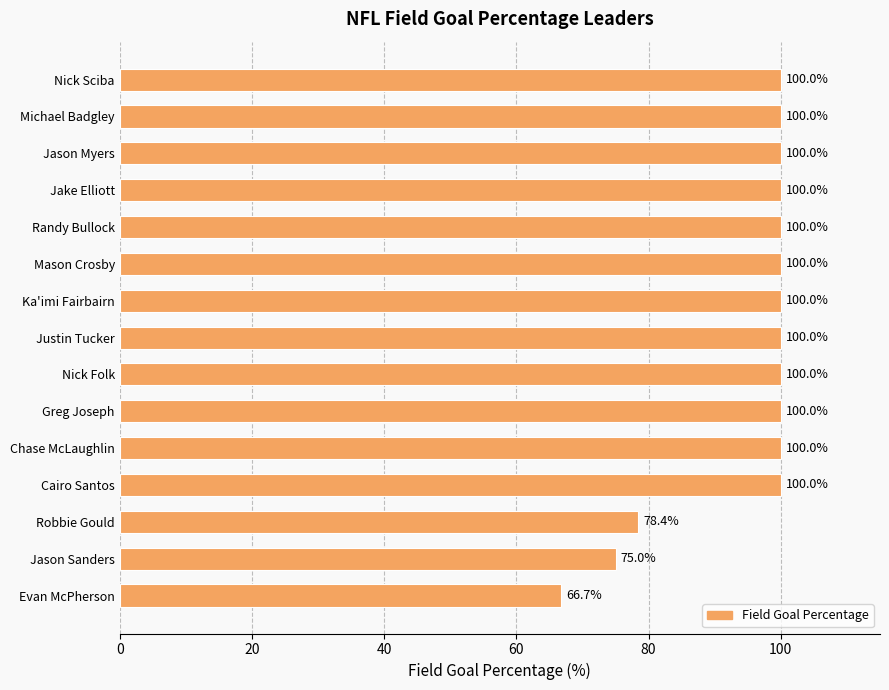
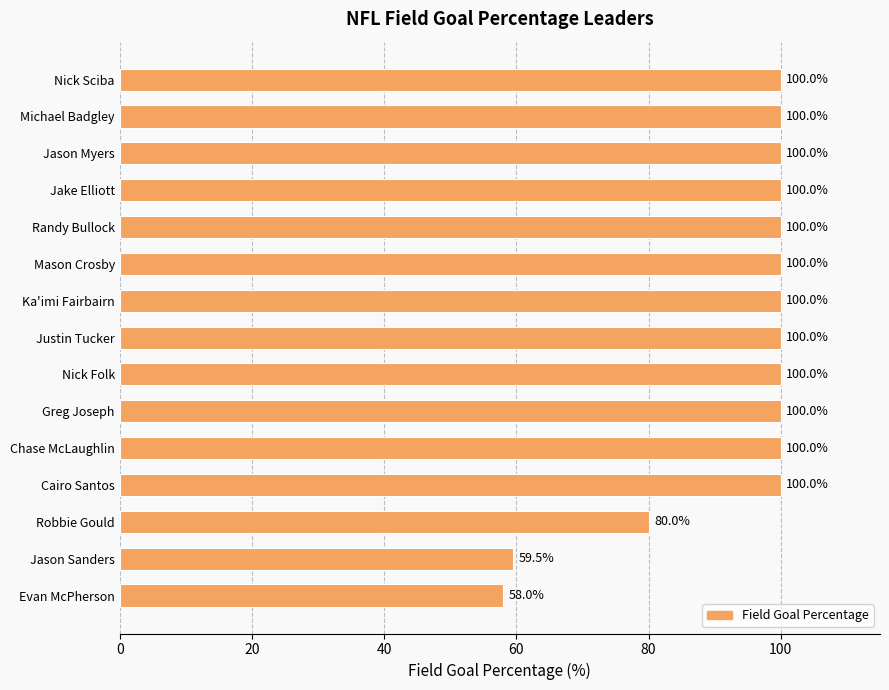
  {
    "Nick Sciba": "100.0%",
    "Michael Badgley": "100.0%",
    "Jason Myers": "100.0%",
    "Jake Elliott": "100.0%",
    "Randy Bullock": "100.0%",
    "Mason Crosby": "100.0%",
    "Ka'imi Fairbairn": "100.0%",
    "Justin Tucker": "100.0%",
    "Nick Folk": "100.0%",
    "Greg Joseph": "100.0%",
    "Chase McLaughlin": "100.0%",
    "Cairo Santos": "100.0%",
-   "Robbie Gould": "78.4%",
-   "Jason Sanders": "75.0%",
-   "Evan McPherson": "66.7%"
+   "Robbie Gould": "80.0%",
+   "Jason Sanders": "59.5%",
+   "Evan McPherson": "58.0%"
  }
